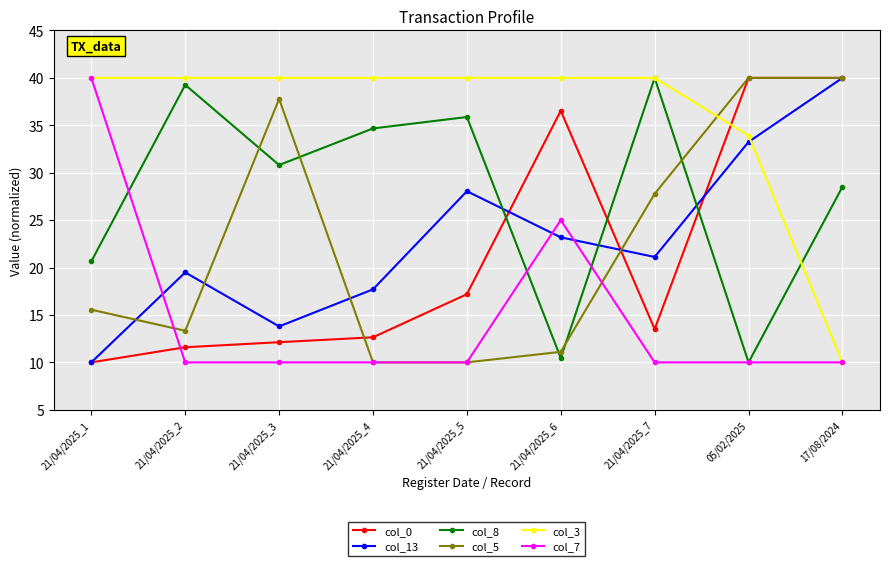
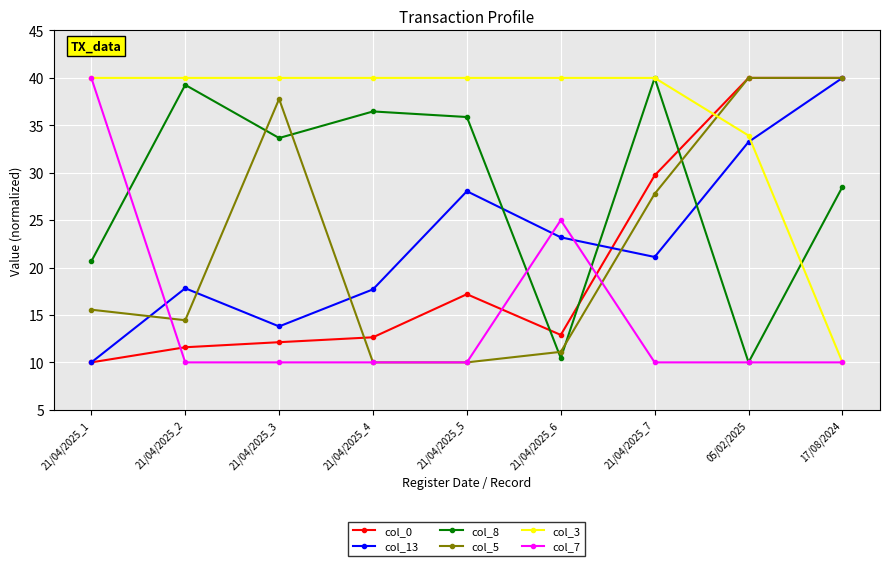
  {
    "col_0": {
      "21/04/2025_2": 12,
      "21/04/2025_3": 12,
      "21/04/2025_4": 13,
      "21/04/2025_5": 17,
-     "21/04/2025_6": 37,
-     "21/04/2025_7": 14
+     "21/04/2025_6": 13,
+     "21/04/2025_7": 30
    },
    "col_13": {
-     "21/04/2025_2": 19,
+     "21/04/2025_2": 18,
      "21/04/2025_3": 14,
      "21/04/2025_4": 18,
      "21/04/2025_5": 28,
      "21/04/2025_6": 23,
      "21/04/2025_7": 21,
      "05/02/2025": 33
    },
    "col_8": {
      "21/04/2025_1": 21,
      "21/04/2025_2": 39,
-     "21/04/2025_3": 31,
-     "21/04/2025_4": 35,
+     "21/04/2025_3": 34,
+     "21/04/2025_4": 36,
      "21/04/2025_5": 36,
      "21/04/2025_6": 10,
      "17/08/2024": 29
    },
    "col_5": {
      "21/04/2025_1": 16,
-     "21/04/2025_2": 13,
+     "21/04/2025_2": 14,
      "21/04/2025_3": 38,
      "21/04/2025_6": 11,
      "21/04/2025_7": 28
    },
    "col_3": {
      "21/04/2025_2": 40,
      "21/04/2025_3": 40,
      "21/04/2025_4": 40,
      "21/04/2025_5": 40,
      "21/04/2025_6": 40,
      "05/02/2025": 34
    },
    "col_7": {
      "21/04/2025_2": 10,
      "21/04/2025_3": 10,
      "21/04/2025_6": 25,
      "21/04/2025_7": 10
    }
  }
